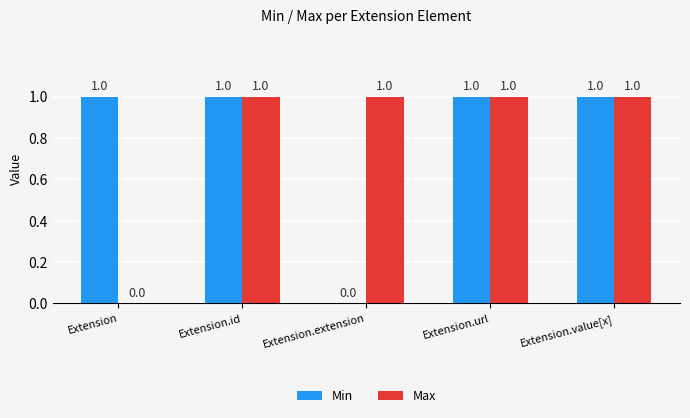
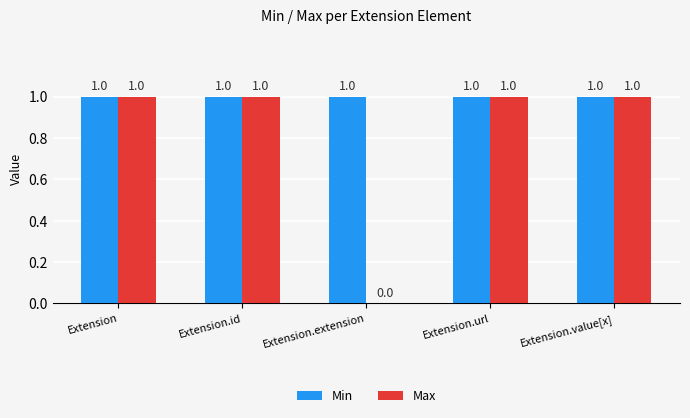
  {
    "Min": {
      "Extension": 1.0,
      "Extension.id": 1.0,
-     "Extension.extension": 0.0,
+     "Extension.extension": 1.0,
      "Extension.url": 1.0,
      "Extension.value[x]": 1.0
    },
    "Max": {
-     "Extension": 0.0,
+     "Extension": 1.0,
      "Extension.id": 1.0,
-     "Extension.extension": 1.0,
+     "Extension.extension": 0.0,
      "Extension.url": 1.0,
      "Extension.value[x]": 1.0
    }
  }
